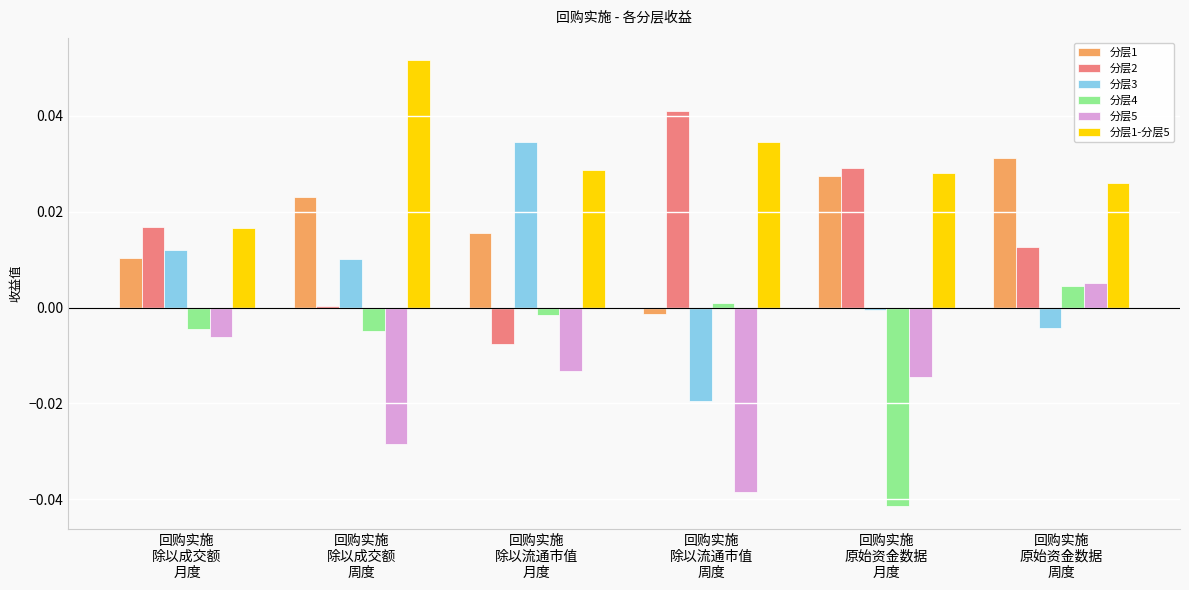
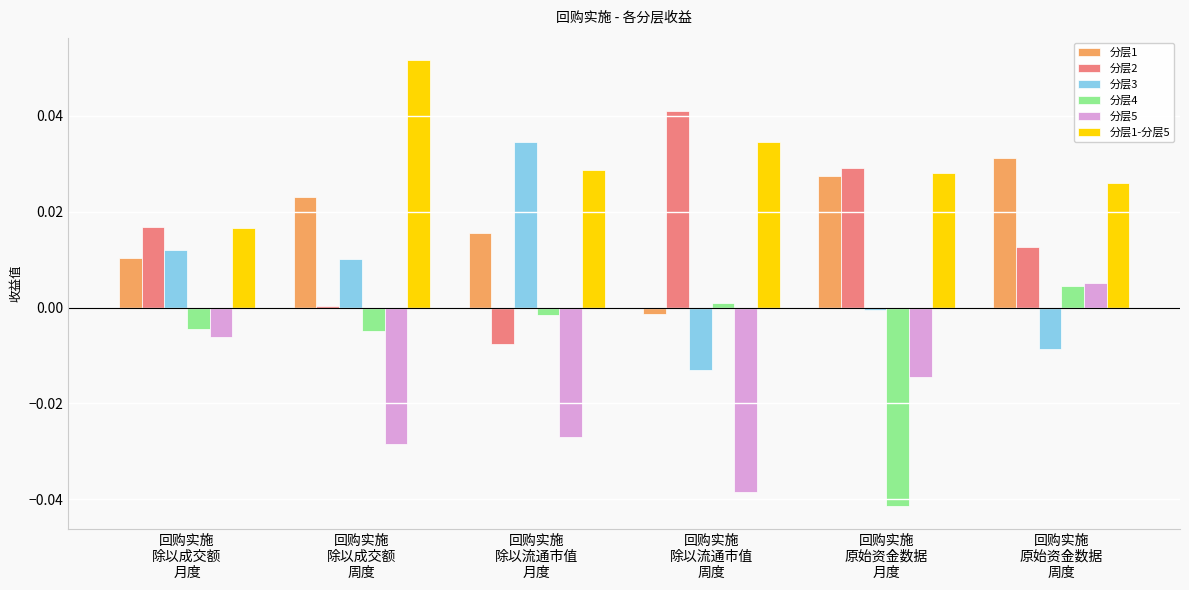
  {
    "分层3": {
      "回购实施 除以成交额 月度": 0.012,
      "回购实施 除以成交额 周度": 0.010,
      "回购实施 除以流通市值 月度": 0.034,
-     "回购实施 除以流通市值 周度": -0.020,
-     "回购实施 原始资金数据 周度": -0.004
+     "回购实施 除以流通市值 周度": -0.013,
+     "回购实施 原始资金数据 周度": -0.009
    },
    "分层4": {
      "回购实施 除以成交额 月度": -0.004,
      "回购实施 除以成交额 周度": -0.005,
      "回购实施 除以流通市值 月度": -0.002,
      "回购实施 除以流通市值 周度": 0.001,
      "回购实施 原始资金数据 月度": -0.041,
      "回购实施 原始资金数据 周度": 0.004
    },
    "分层5": {
      "回购实施 除以成交额 月度": -0.006,
      "回购实施 除以成交额 周度": -0.029,
-     "回购实施 除以流通市值 月度": -0.013,
+     "回购实施 除以流通市值 月度": -0.027,
      "回购实施 除以流通市值 周度": -0.039,
      "回购实施 原始资金数据 月度": -0.015,
      "回购实施 原始资金数据 周度": 0.005
    },
    "分层1-分层5": {
      "回购实施 除以成交额 月度": 0.017,
      "回购实施 除以成交额 周度": 0.052,
      "回购实施 除以流通市值 月度": 0.029,
      "回购实施 除以流通市值 周度": 0.035,
      "回购实施 原始资金数据 月度": 0.028,
      "回购实施 原始资金数据 周度": 0.026
    }
  }
